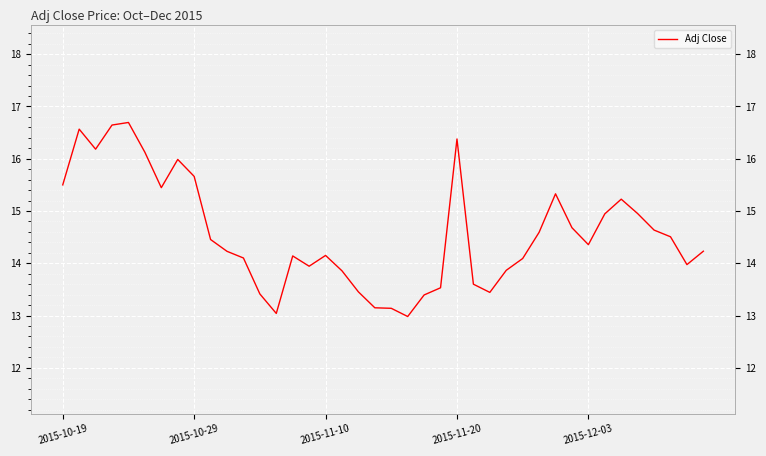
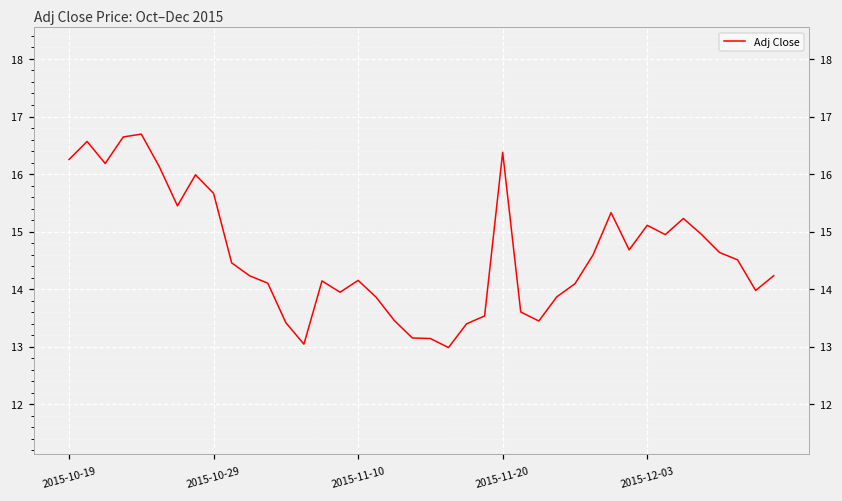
  {
-   "2015-10-19": 15.5,
+   "2015-10-19": 16.3,
    "2015-10-29": 15.7,
    "2015-11-10": 14.2,
    "2015-11-20": 16.4,
-   "2015-12-03": 14.4
+   "2015-12-03": 15.1
  }
